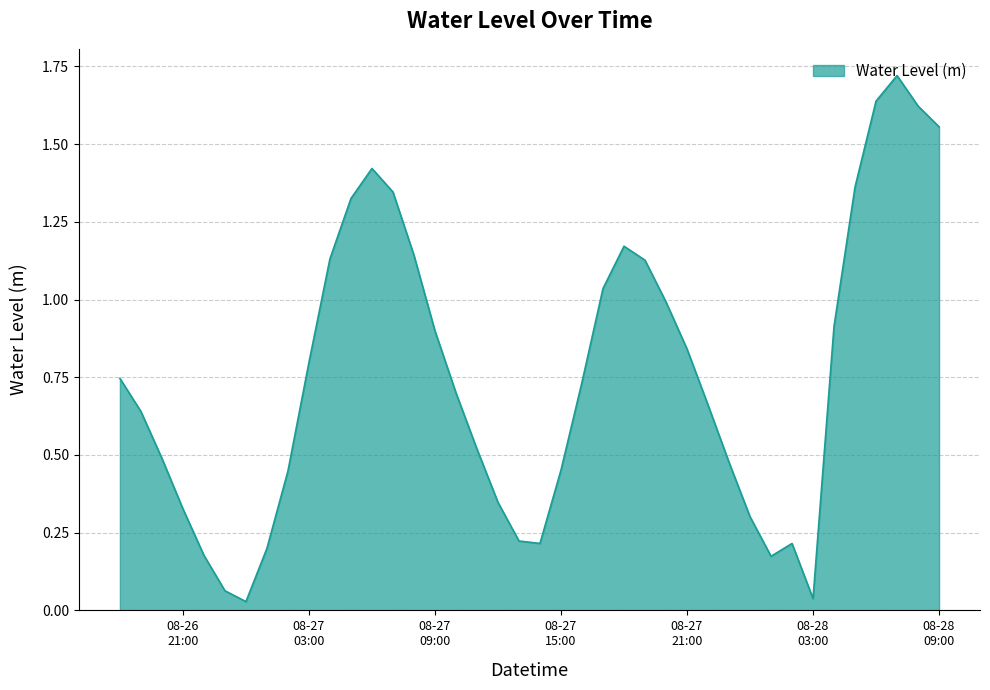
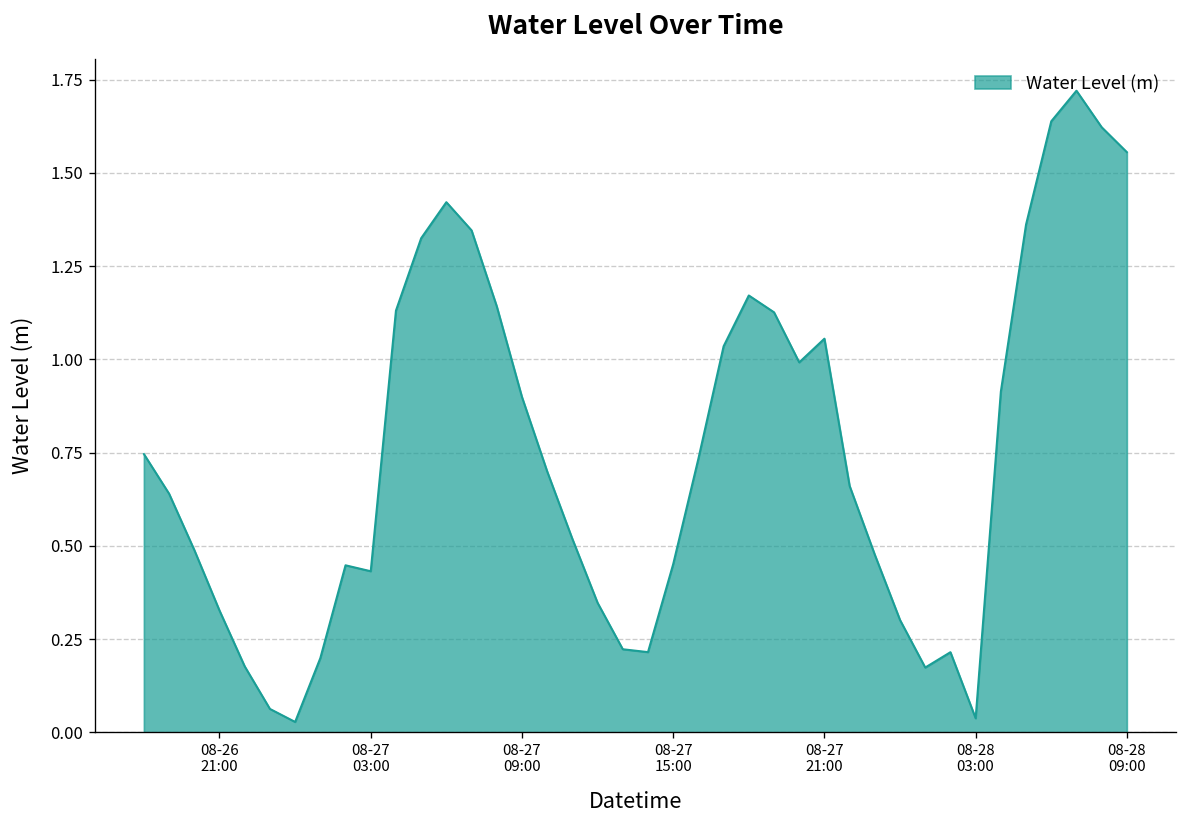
  {
    "08-26 21:00": 0.33,
-   "08-27 03:00": 0.80,
+   "08-27 03:00": 0.43,
    "08-27 09:00": 0.90,
    "08-27 15:00": 0.45,
-   "08-27 21:00": 0.84,
+   "08-27 21:00": 1.06,
    "08-28 03:00": 0.04,
    "08-28 09:00": 1.56
  }
